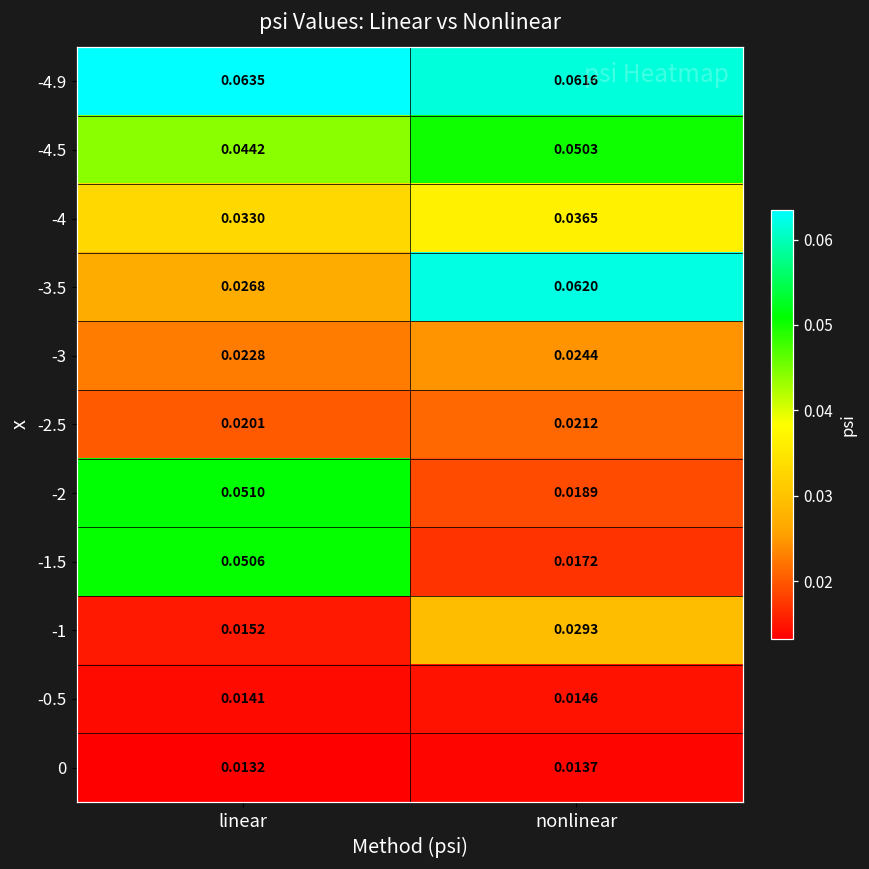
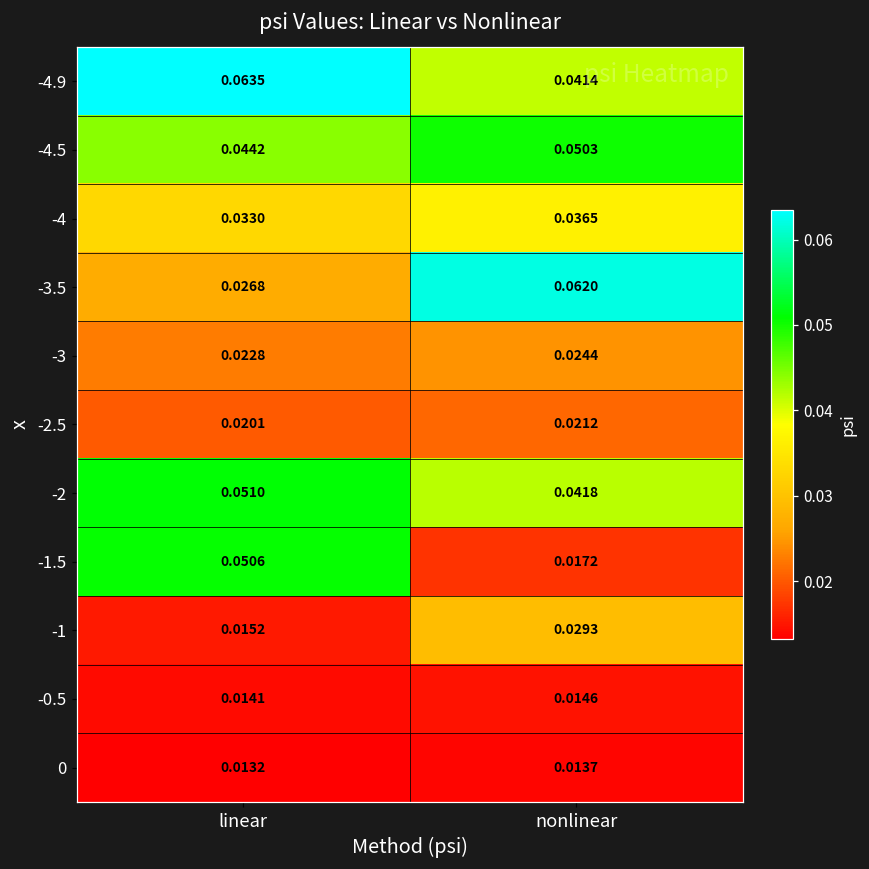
  {
    "-4.9": {
      "linear": 0.0635,
-     "nonlinear": 0.0616
+     "nonlinear": 0.0414
    },
    "-4.5": {
      "linear": 0.0442,
      "nonlinear": 0.0503
    },
    "-4": {
      "linear": 0.0330,
      "nonlinear": 0.0365
    },
    "-3.5": {
      "linear": 0.0268,
      "nonlinear": 0.0620
    },
    "-3": {
      "linear": 0.0228,
      "nonlinear": 0.0244
    },
    "-2.5": {
      "linear": 0.0201,
      "nonlinear": 0.0212
    },
    "-2": {
      "linear": 0.0510,
-     "nonlinear": 0.0189
+     "nonlinear": 0.0418
    },
    "-1.5": {
      "linear": 0.0506,
      "nonlinear": 0.0172
    },
    "-1": {
      "linear": 0.0152,
      "nonlinear": 0.0293
    },
    "-0.5": {
      "linear": 0.0141,
      "nonlinear": 0.0146
    },
    "0": {
      "linear": 0.0132,
      "nonlinear": 0.0137
    }
  }
